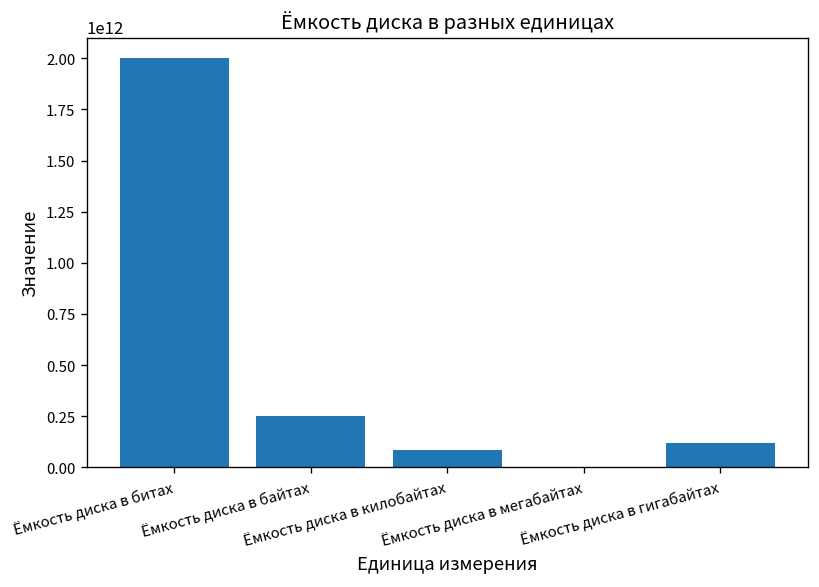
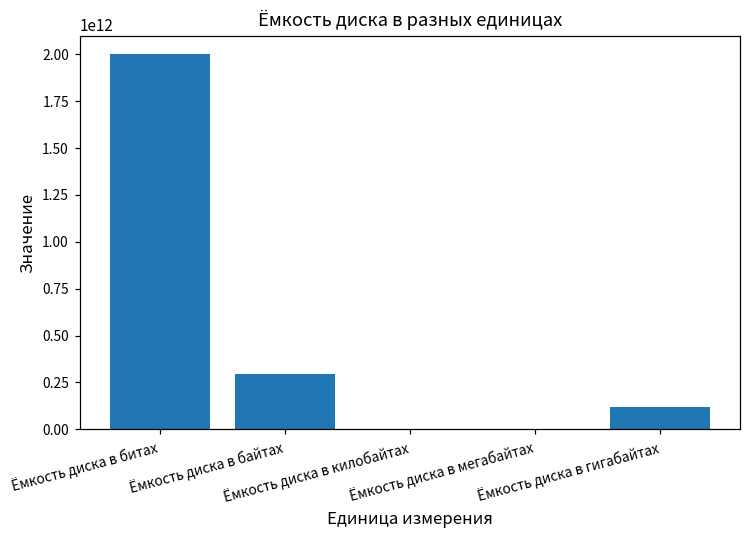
  {
    "Ёмкость диска в битах": 2000000000000,
-   "Ёмкость диска в байтах": 250000000000,
-   "Ёмкость диска в килобайтах": 90000000000,
+   "Ёмкость диска в байтах": 300000000000,
+   "Ёмкость диска в килобайтах": 0,
    "Ёмкость диска в гигабайтах": 120000000000
  }
